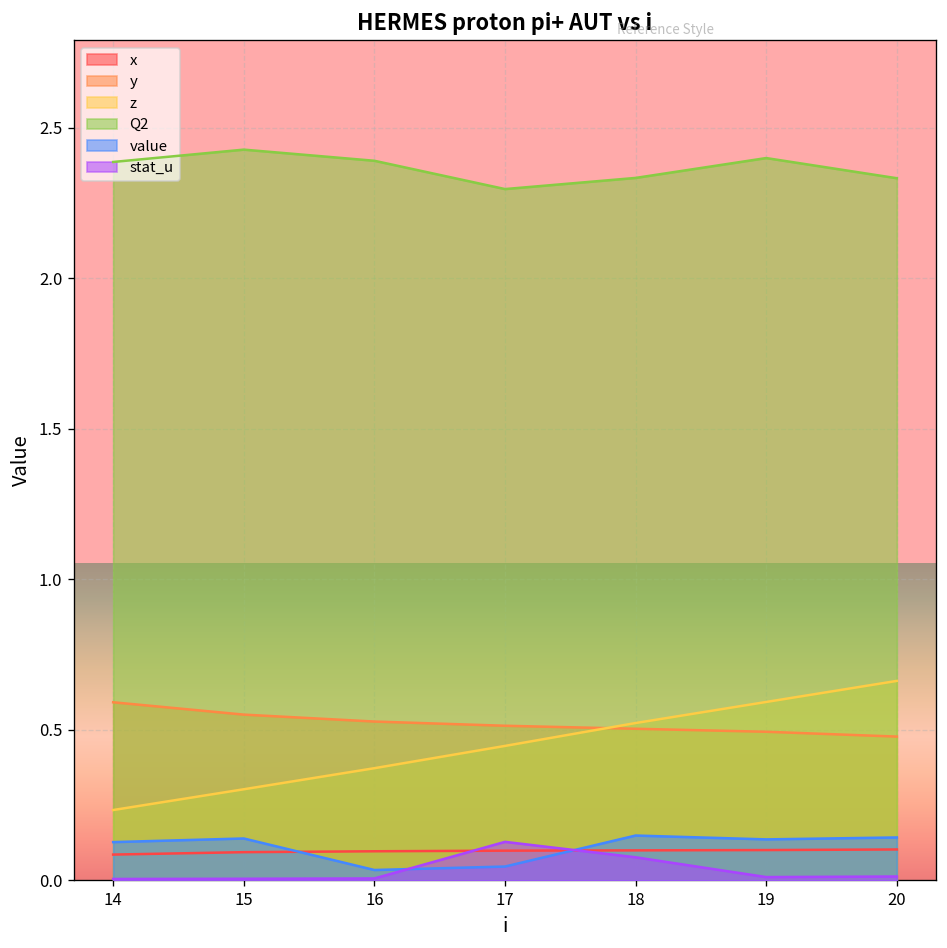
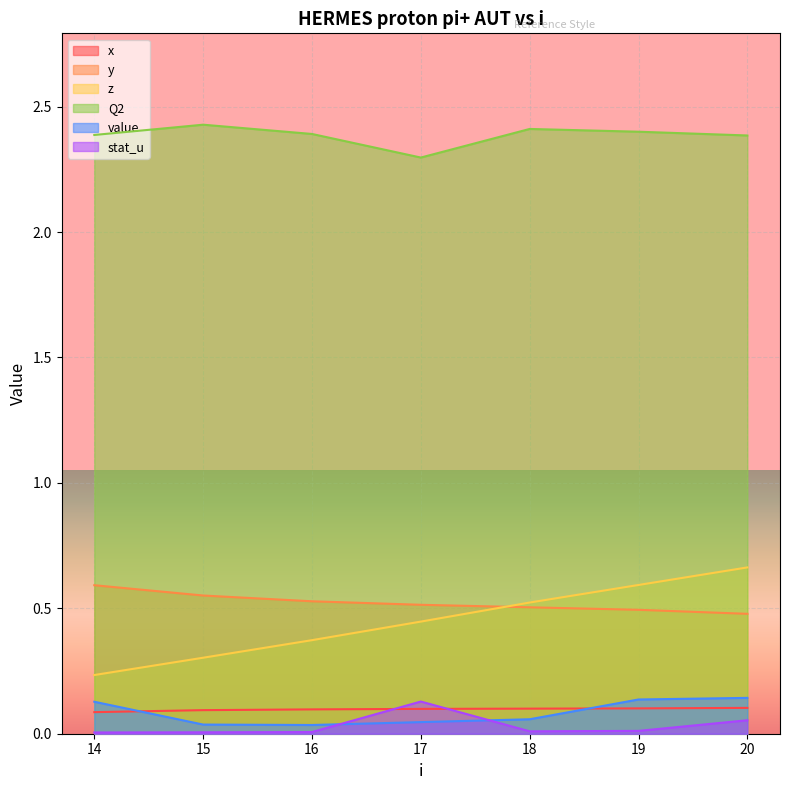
  {
    "Q2": {
      "15": 2.43,
      "16": 2.39,
      "17": 2.30,
-     "18": 2.33,
+     "18": 2.41,
      "19": 2.40,
-     "20": 2.33
+     "20": 2.39
    },
    "value": {
      "14": 0.13,
-     "15": 0.14,
+     "15": 0.04,
      "16": 0.03,
      "17": 0.05,
-     "18": 0.15,
+     "18": 0.06,
      "19": 0.14,
      "20": 0.14
    },
    "stat_u": {
      "14": 0.01,
      "15": 0.01,
      "16": 0.01,
      "17": 0.13,
-     "18": 0.08,
+     "18": 0.01,
      "19": 0.01,
-     "20": 0.01
+     "20": 0.05
    }
  }
